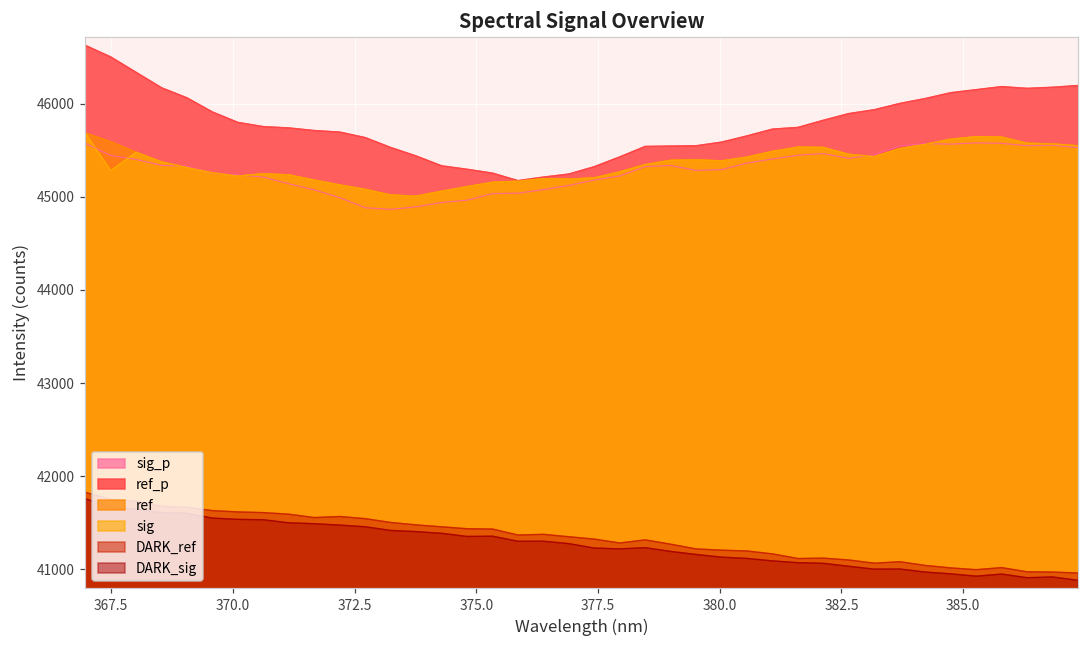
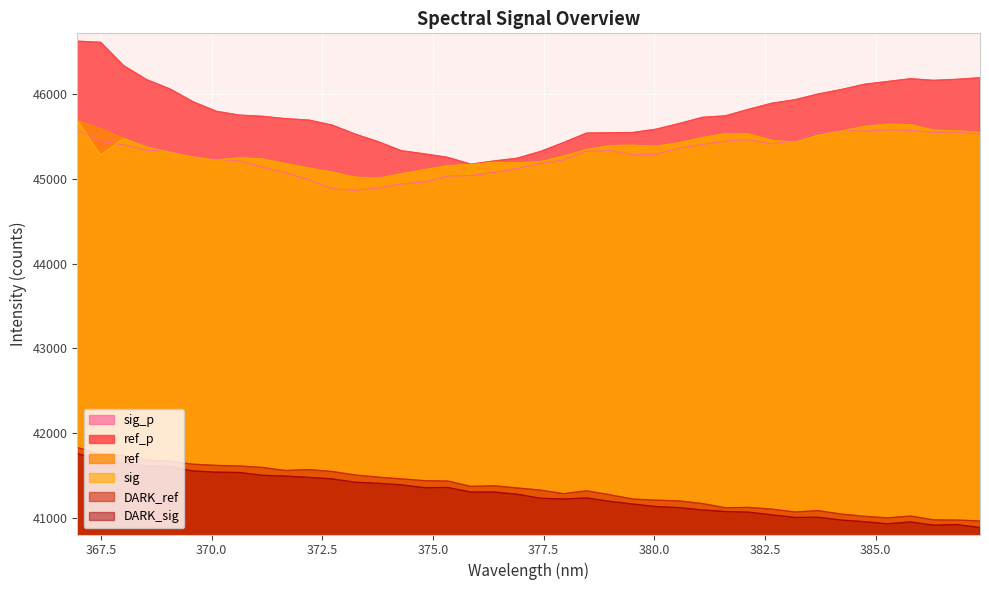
  {
    "sig_p": {
      "367.5": 45400
    },
    "ref_p": {
-     "367.5": 46500
+     "367.5": 46600
    }
  }
